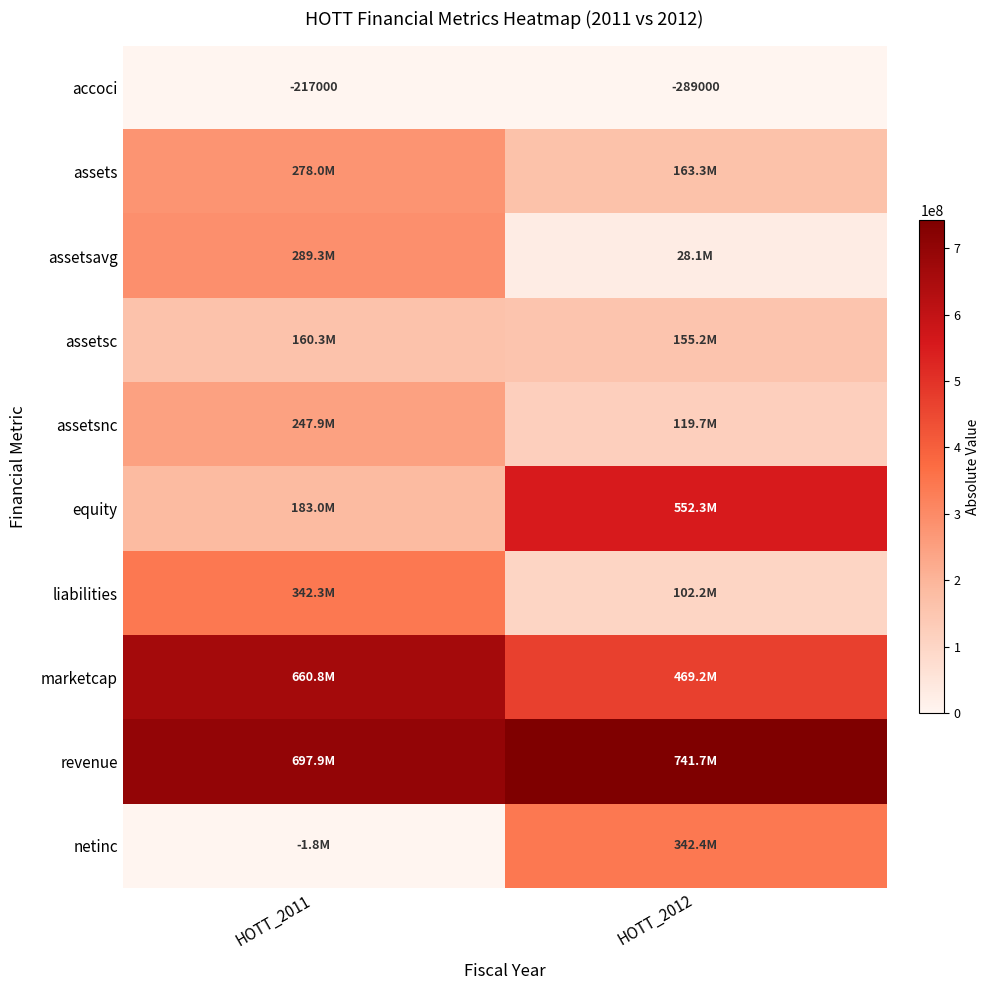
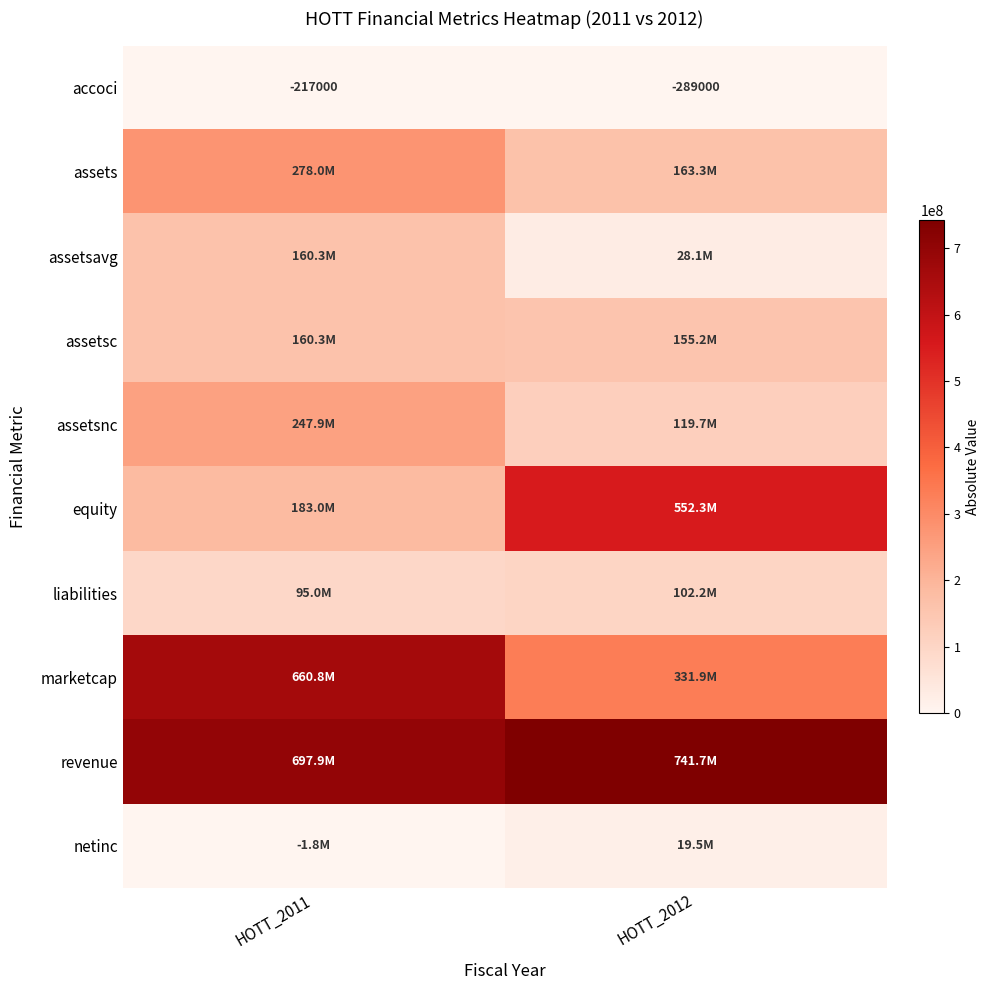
  {
    "accoci": {
      "HOTT_2011": "-217000",
      "HOTT_2012": "-289000"
    },
    "assets": {
      "HOTT_2011": "278.0M",
      "HOTT_2012": "163.3M"
    },
    "assetsavg": {
-     "HOTT_2011": "289.3M",
+     "HOTT_2011": "160.3M",
      "HOTT_2012": "28.1M"
    },
    "assetsc": {
      "HOTT_2011": "160.3M",
      "HOTT_2012": "155.2M"
    },
    "assetsnc": {
      "HOTT_2011": "247.9M",
      "HOTT_2012": "119.7M"
    },
    "equity": {
      "HOTT_2011": "183.0M",
      "HOTT_2012": "552.3M"
    },
    "liabilities": {
-     "HOTT_2011": "342.3M",
+     "HOTT_2011": "95.0M",
      "HOTT_2012": "102.2M"
    },
    "marketcap": {
      "HOTT_2011": "660.8M",
-     "HOTT_2012": "469.2M"
+     "HOTT_2012": "331.9M"
    },
    "revenue": {
      "HOTT_2011": "697.9M",
      "HOTT_2012": "741.7M"
    },
    "netinc": {
      "HOTT_2011": "-1.8M",
-     "HOTT_2012": "342.4M"
+     "HOTT_2012": "19.5M"
    }
  }
